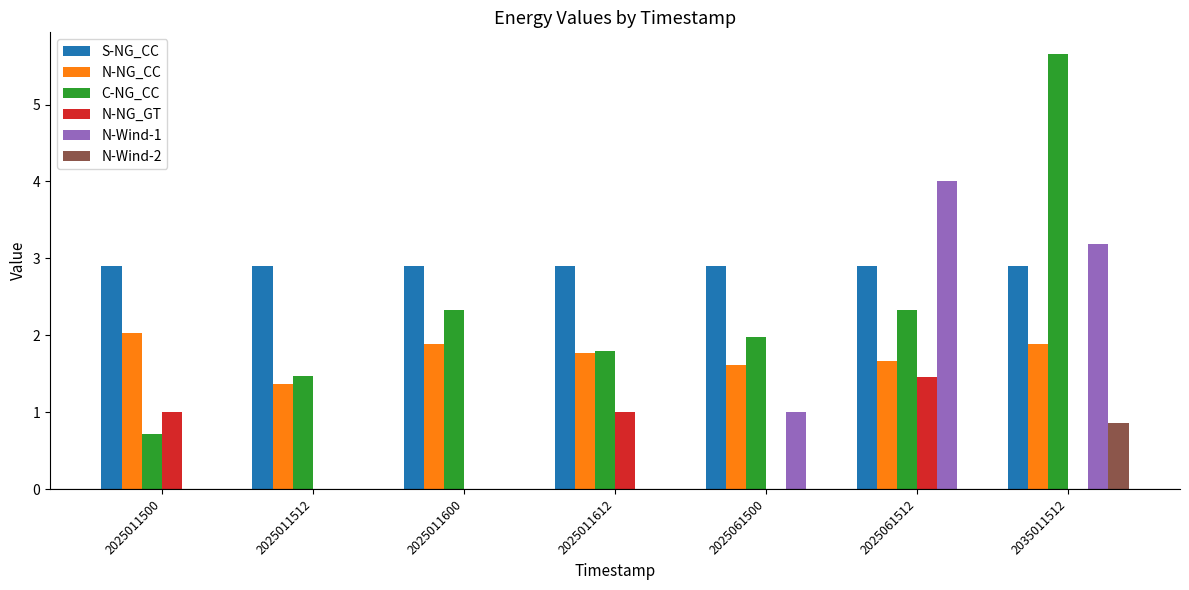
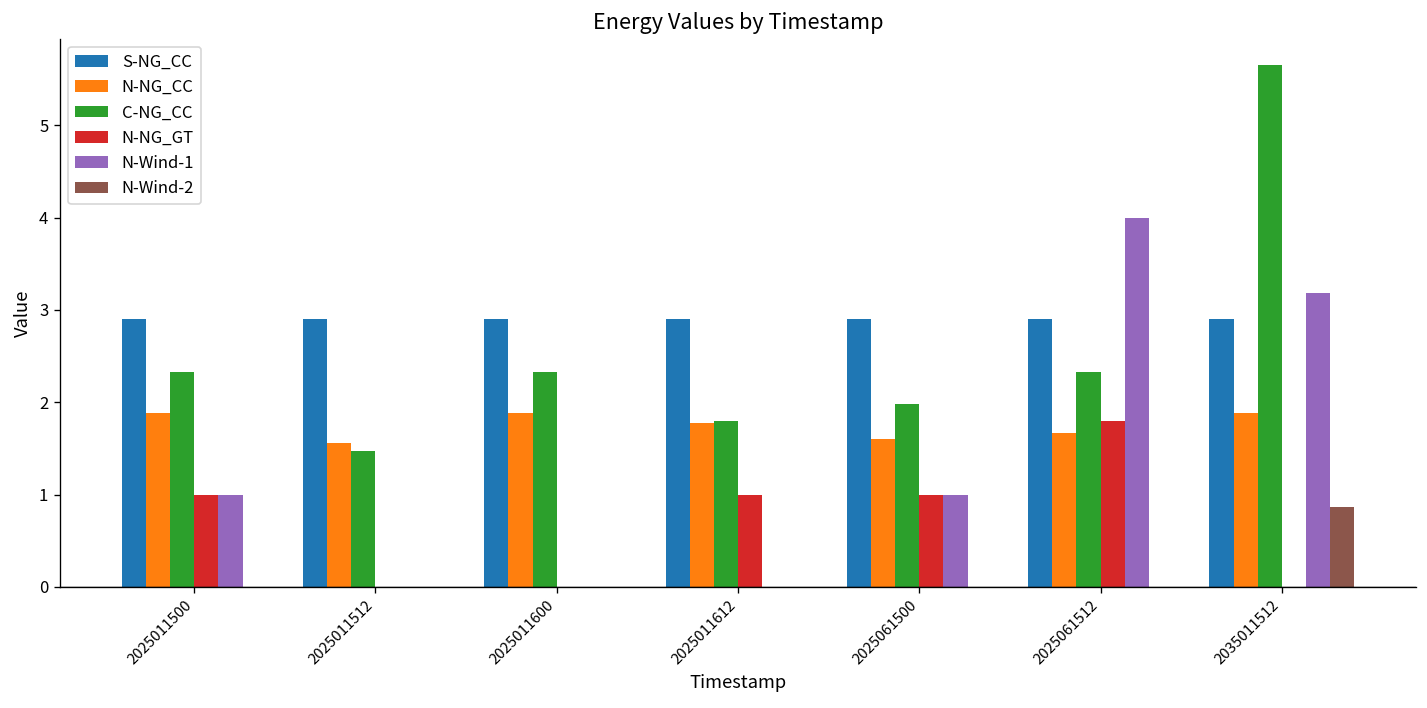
  {
    "S-NG_CC": {
      "2025011500": 2.9,
      "2025011512": 2.9,
      "2025011600": 2.9,
      "2025011612": 2.9,
      "2025061500": 2.9,
      "2025061512": 2.9,
      "2035011512": 2.9
    },
    "N-NG_CC": {
-     "2025011500": 2.0,
-     "2025011512": 1.4,
+     "2025011500": 1.9,
+     "2025011512": 1.6,
      "2025011600": 1.9,
      "2025011612": 1.8,
      "2025061500": 1.6,
      "2025061512": 1.7,
      "2035011512": 1.9
    },
    "C-NG_CC": {
-     "2025011500": 0.7,
+     "2025011500": 2.3,
      "2025011512": 1.5,
      "2025011600": 2.3,
      "2025011612": 1.8,
      "2025061500": 2.0,
      "2025061512": 2.3,
      "2035011512": 5.7
    },
    "N-NG_GT": {
      "2025011500": 1.0,
      "2025011512": 0.0,
      "2025011600": 0.0,
      "2025011612": 1.0,
-     "2025061500": 0,
-     "2025061512": 1.5,
+     "2025061500": 1,
+     "2025061512": 1.8,
      "2035011512": 0.0
    },
    "N-Wind-1": {
-     "2025011500": 0,
+     "2025011500": 1,
      "2025011512": 0,
      "2025011600": 0,
      "2025011612": 0,
      "2025061500": 1,
      "2025061512": 4,
      "2035011512": 3.2
    },
    "N-Wind-2": {
      "2025011500": 0.0,
      "2025011512": 0.0,
      "2025011600": 0.0,
      "2025011612": 0.0,
      "2025061500": 0.0,
      "2025061512": 0.0,
      "2035011512": 0.9
    }
  }
